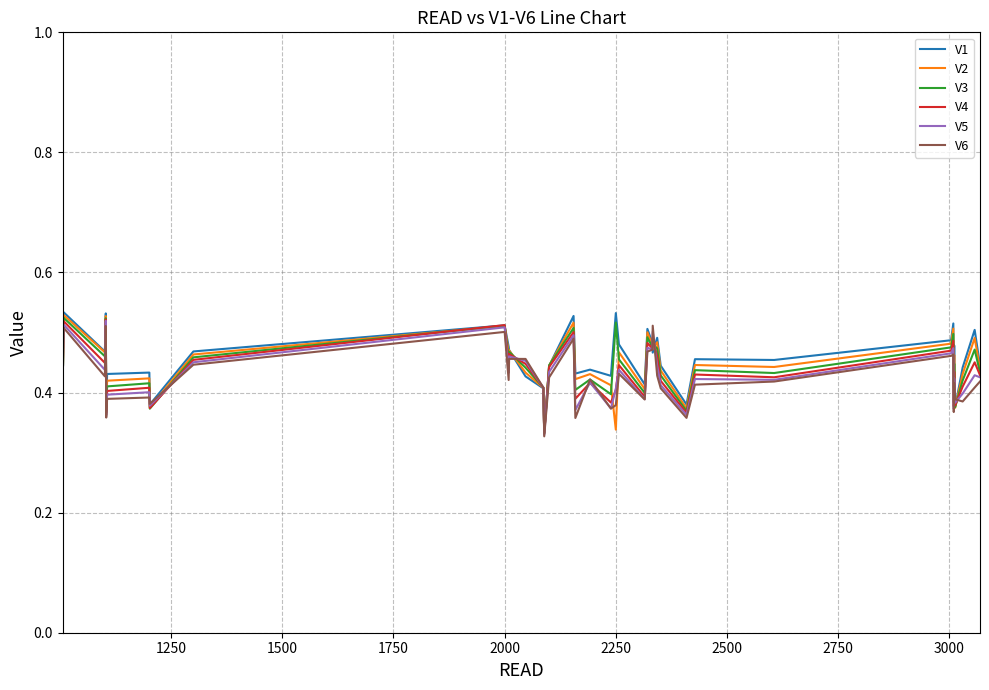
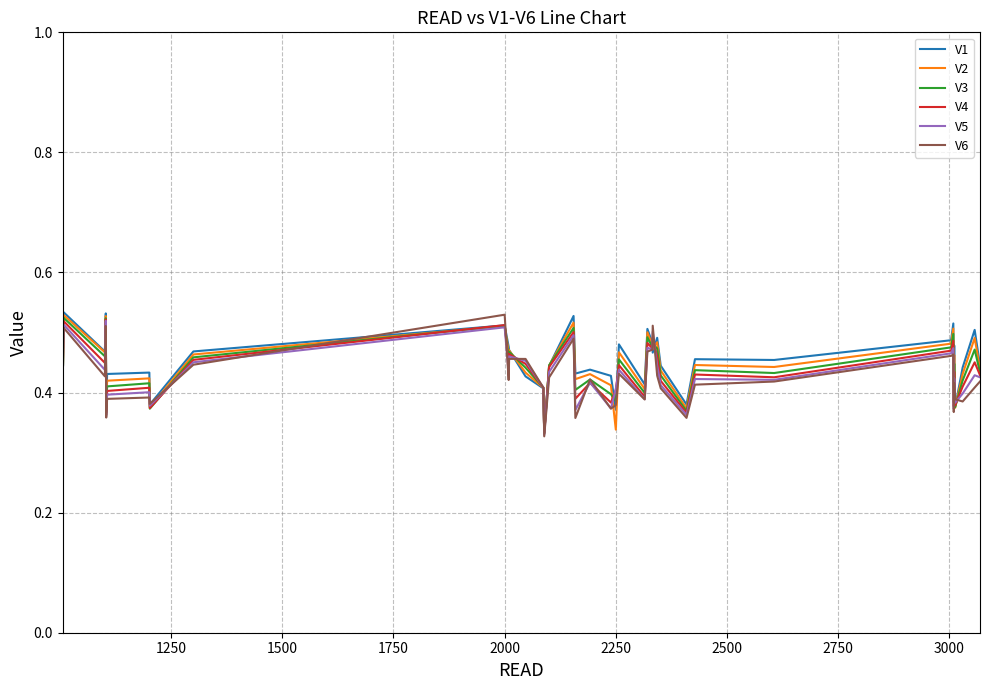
  {
    "V1": {
-     "2250": 0.53
+     "2250": 0.37
    },
    "V2": {
      "2250": 0.34
    },
    "V3": {
-     "2250": 0.52
+     "2250": 0.39
    },
    "V6": {
-     "2000": 0.50,
+     "2000": 0.53,
      "2250": 0.38
    }
  }
